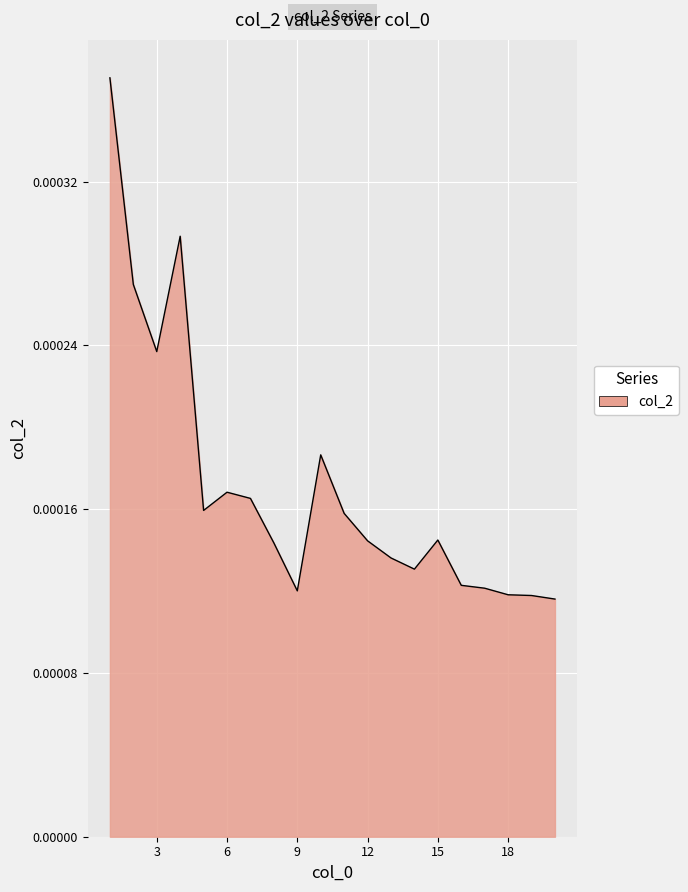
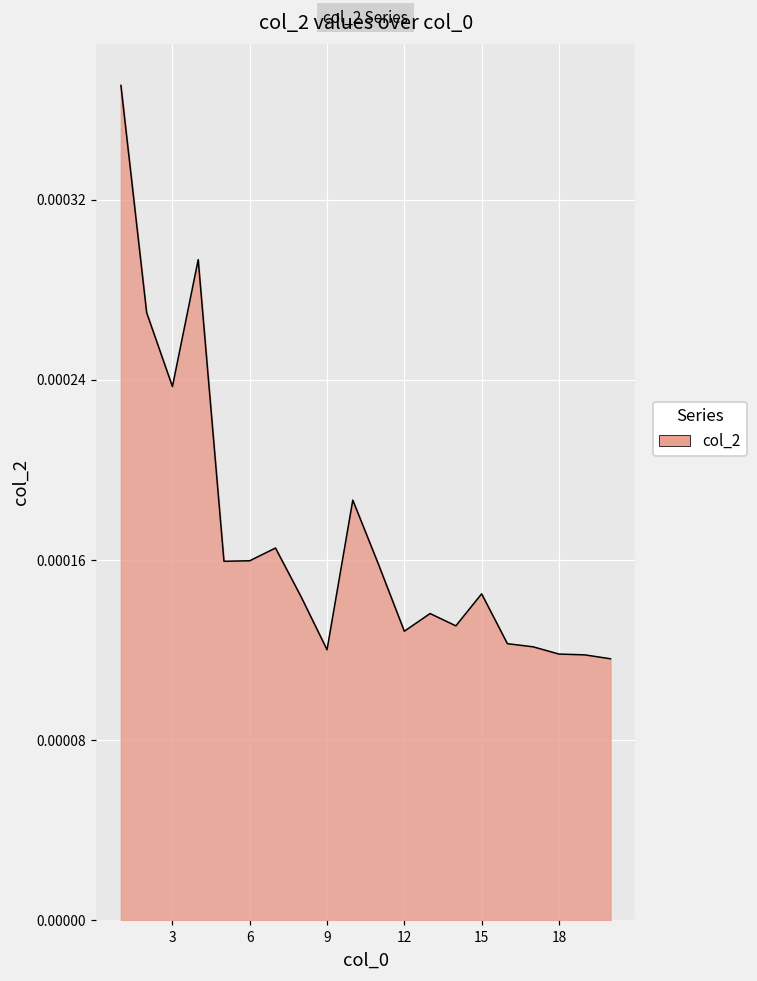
  {
    "3": 0.000237,
-   "6": 0.000168,
+   "6": 0.000160,
    "9": 0.000120,
-   "12": 0.000145,
+   "12": 0.000128,
    "15": 0.000145,
    "18": 0.000118
  }
